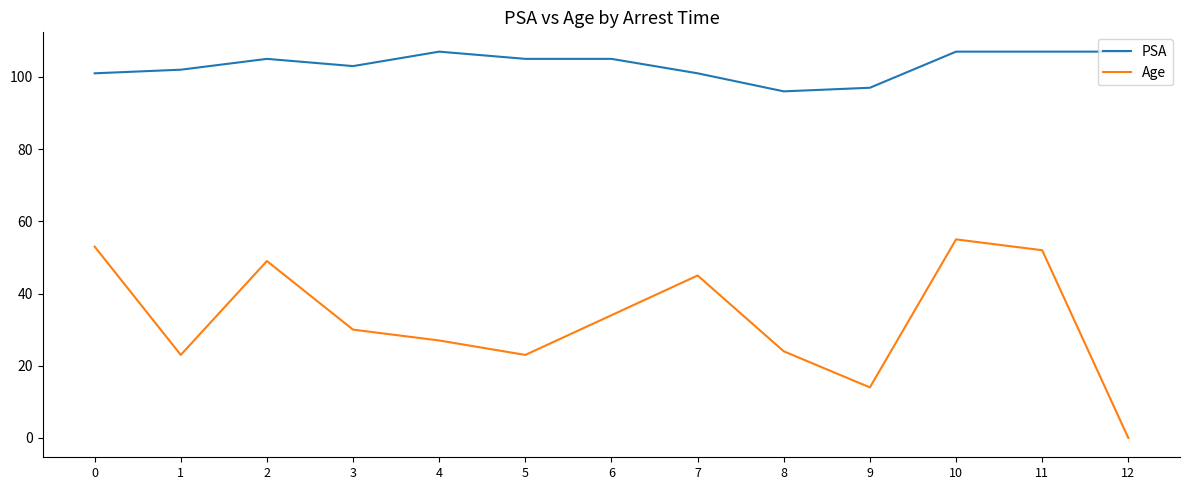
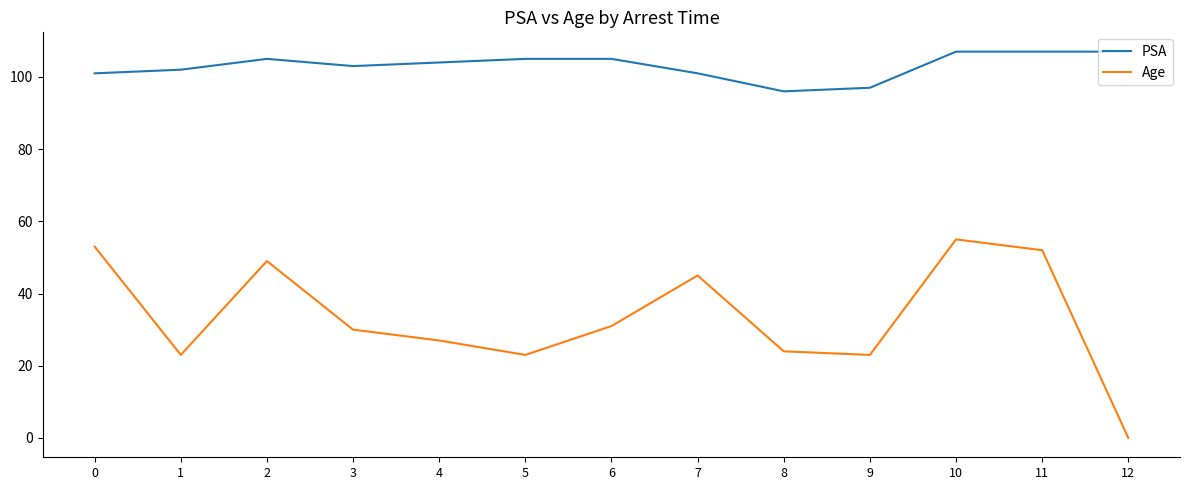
  {
    "PSA": {
      "0": 101,
      "1": 102,
      "2": 105,
      "3": 103,
-     "4": 107,
+     "4": 104,
      "5": 105,
      "6": 105,
      "7": 101,
      "8": 96,
      "9": 97,
      "10": 107,
      "11": 107
    },
    "Age": {
      "0": 53,
      "1": 23,
      "2": 49,
      "3": 30,
      "4": 27,
      "5": 23,
-     "6": 34,
+     "6": 31,
      "7": 45,
      "8": 24,
-     "9": 14,
+     "9": 23,
      "10": 55,
      "11": 52,
      "12": 0
    }
  }
